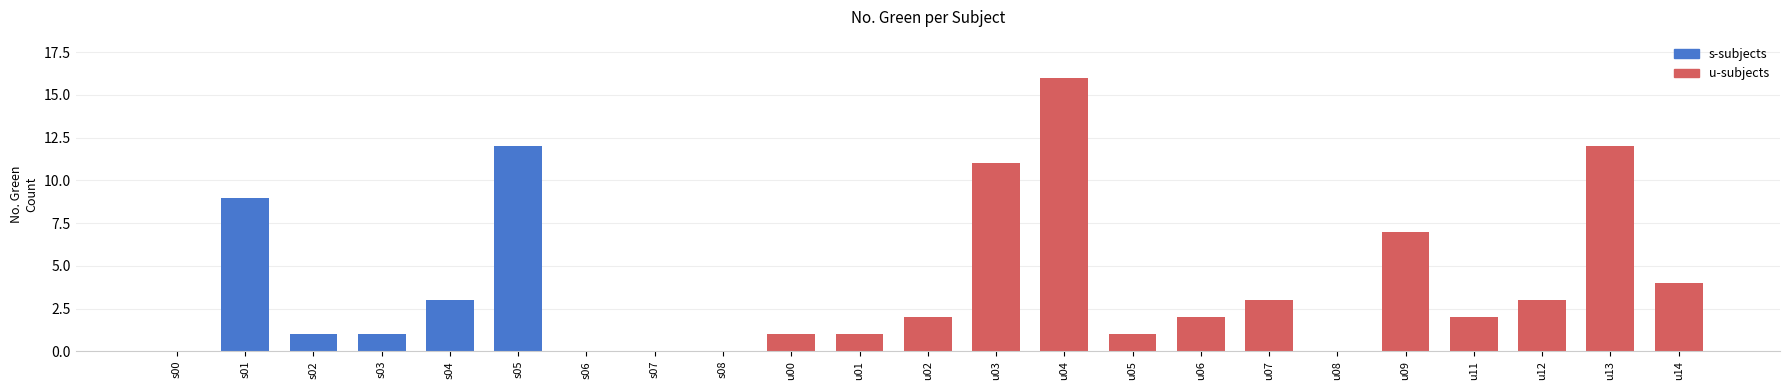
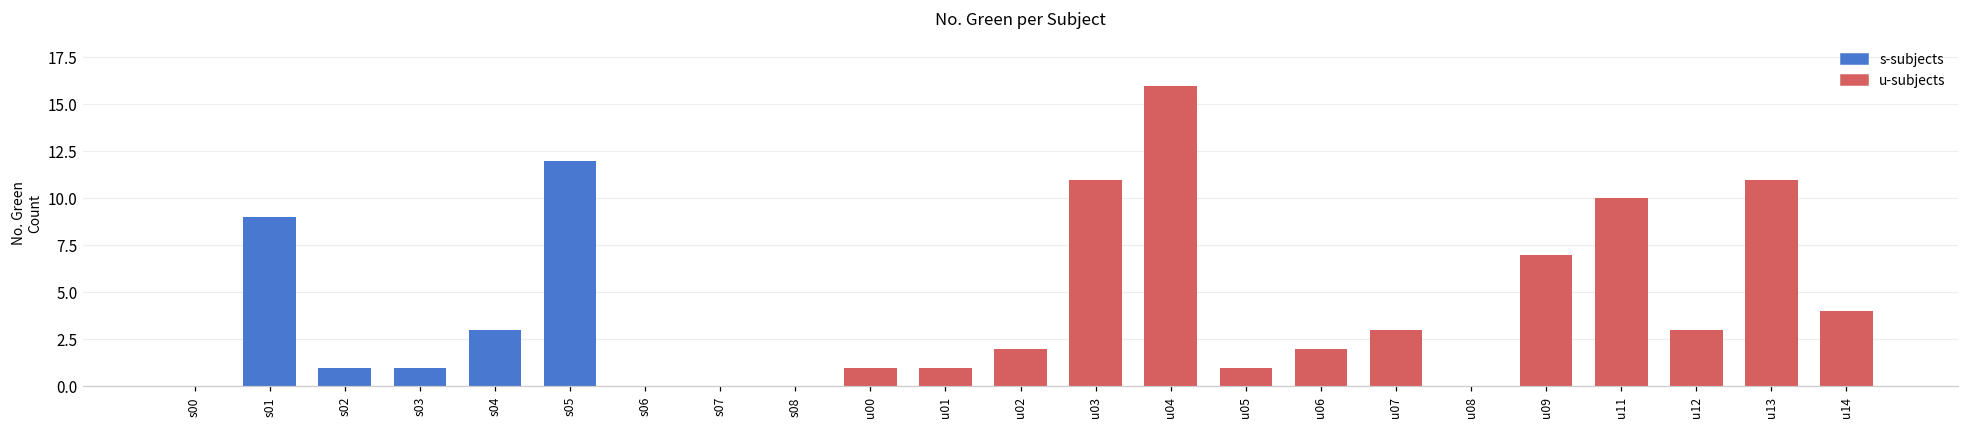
  {
    "s-subjects": {
      "s00": 0,
      "s01": 9,
      "s02": 1,
      "s03": 1,
      "s04": 3,
      "s05": 12,
      "s06": 0,
      "s07": 0,
      "s08": 0,
      "u00": 0,
      "u01": 0,
      "u02": 0,
      "u03": 0,
      "u04": 0,
      "u05": 0,
      "u06": 0,
      "u07": 0,
      "u08": 0,
      "u09": 0,
      "u11": 0,
      "u12": 0,
      "u13": 0,
      "u14": 0
    },
    "u-subjects": {
      "s00": 0,
      "s01": 0,
      "s02": 0,
      "s03": 0,
      "s04": 0,
      "s05": 0,
      "s06": 0,
      "s07": 0,
      "s08": 0,
      "u00": 1,
      "u01": 1,
      "u02": 2,
      "u03": 11,
      "u04": 16,
      "u05": 1,
      "u06": 2,
      "u07": 3,
      "u08": 0,
      "u09": 7,
-     "u11": 2,
+     "u11": 10,
      "u12": 3,
-     "u13": 12,
+     "u13": 11,
      "u14": 4
    }
  }
